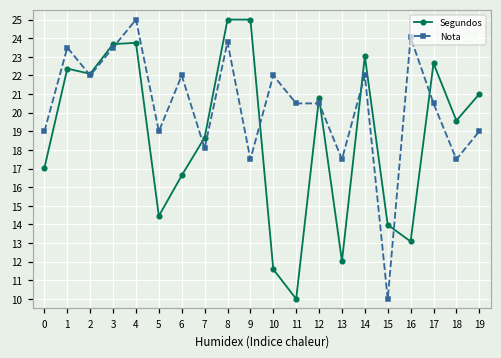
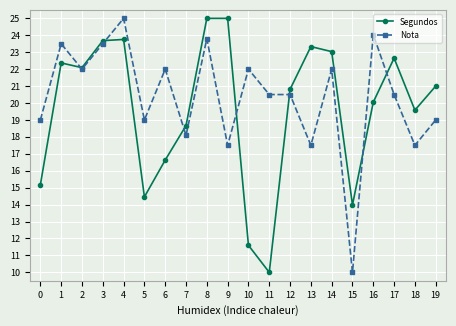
  {
    "Segundos": {
-     "0": 17.0,
+     "0": 15.2,
      "1": 22.4,
      "3": 23.7,
      "4": 23.8,
      "5": 14.5,
      "6": 16.6,
      "7": 18.7,
      "8": 25.0,
      "9": 25.0,
      "10": 11.6,
      "11": 10.0,
      "12": 20.8,
-     "13": 12.0,
+     "13": 23.3,
      "14": 23.0,
      "15": 14.0,
-     "16": 13.1,
+     "16": 20.1,
      "17": 22.6,
      "18": 19.6,
      "19": 21.0
    },
    "Nota": {
      "0": 19.0,
      "1": 23.5,
      "3": 23.5,
      "4": 25.0,
      "5": 19.0,
      "6": 22.0,
      "7": 18.1,
      "8": 23.8,
      "9": 17.5,
      "10": 22.0,
      "11": 20.5,
      "12": 20.5,
      "13": 17.5,
      "14": 22.0,
      "15": 10.0,
      "16": 24.0,
      "17": 20.5,
      "18": 17.5,
      "19": 19.0
    }
  }
